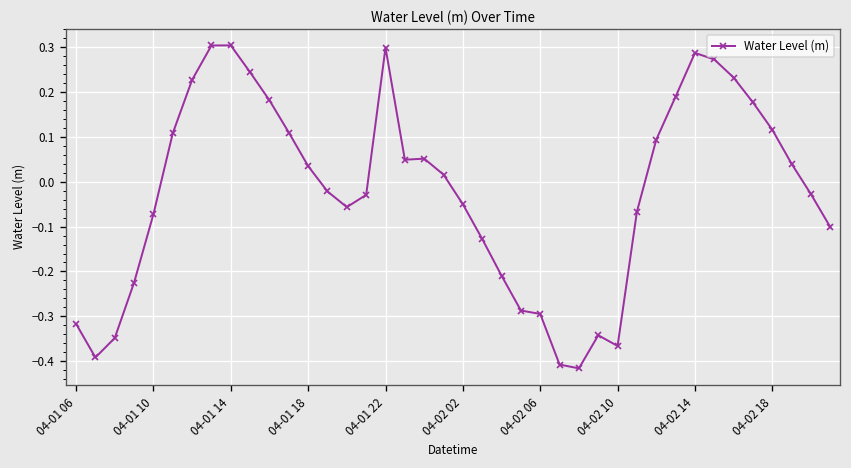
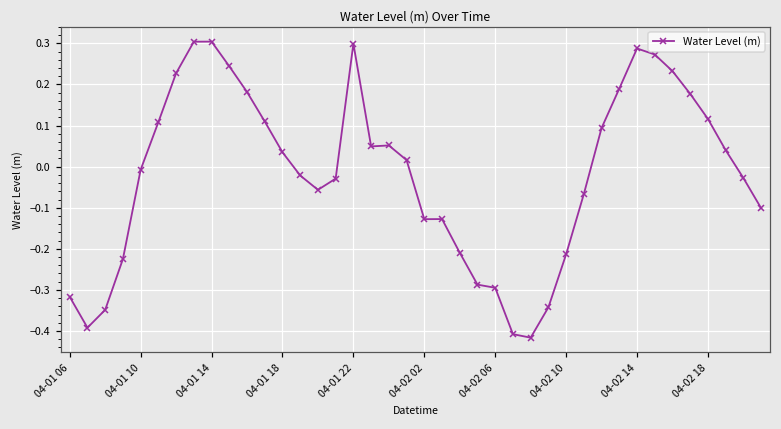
  {
    "04-01 06": -0.32,
-   "04-01 10": -0.07,
+   "04-01 10": -0.01,
    "04-01 14": 0.30,
    "04-01 18": 0.03,
    "04-01 22": 0.30,
-   "04-02 02": -0.05,
+   "04-02 02": -0.13,
    "04-02 06": -0.29,
-   "04-02 10": -0.37,
+   "04-02 10": -0.21,
    "04-02 14": 0.29,
    "04-02 18": 0.12
  }
